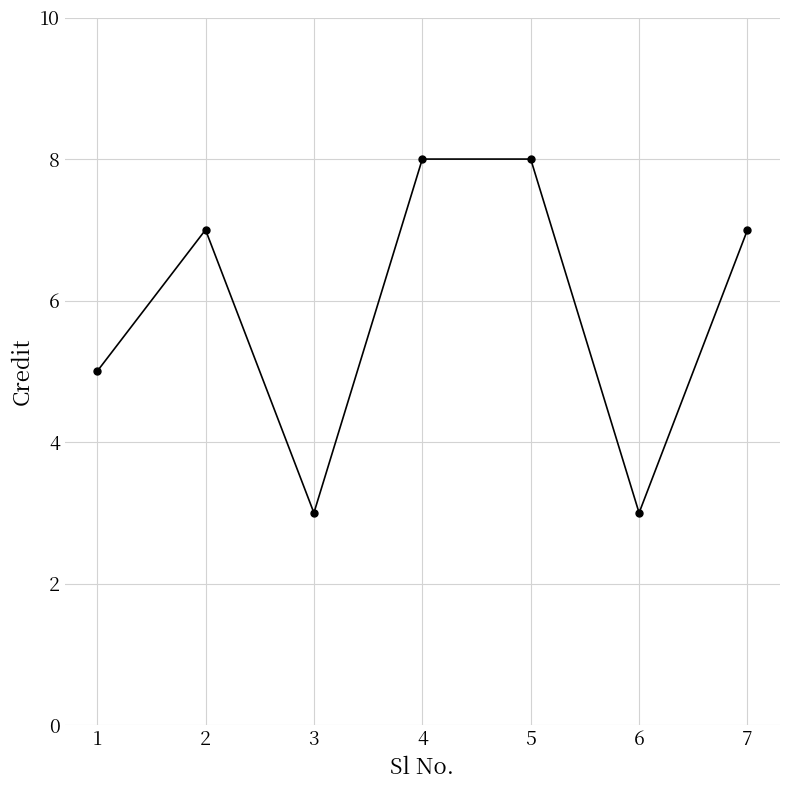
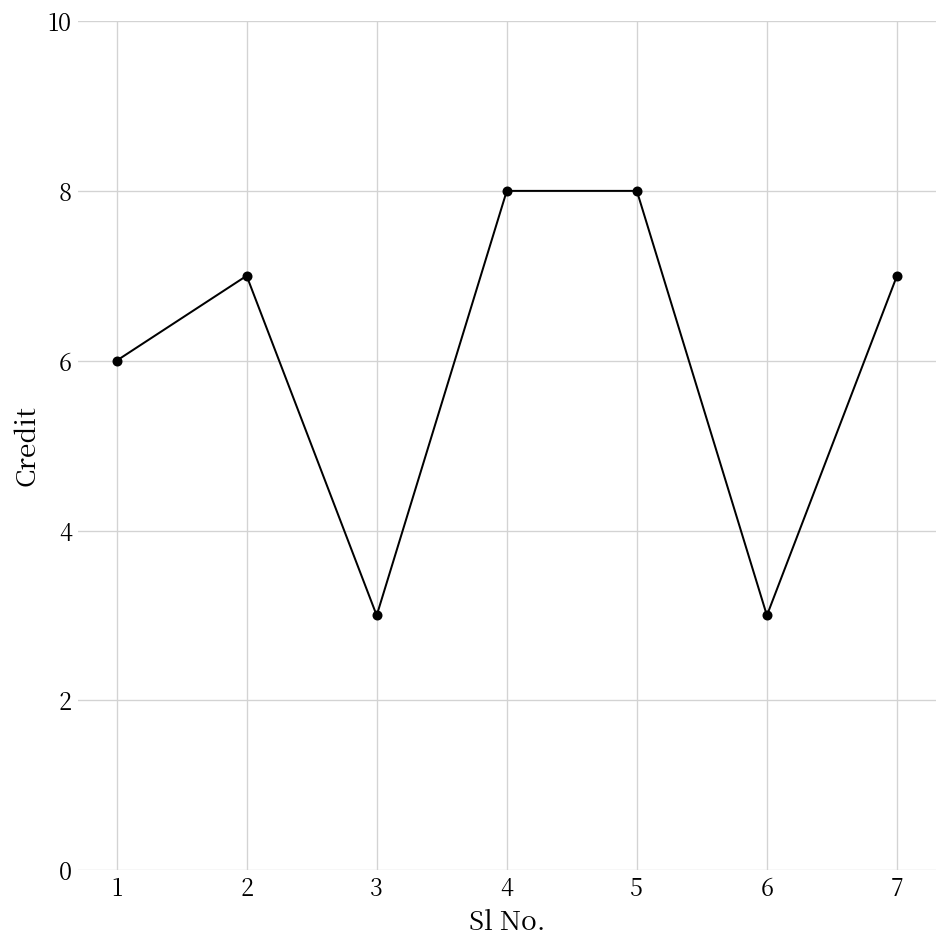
  {
-   "1": 5,
+   "1": 6,
    "2": 7,
    "3": 3,
    "4": 8,
    "5": 8,
    "6": 3,
    "7": 7
  }
